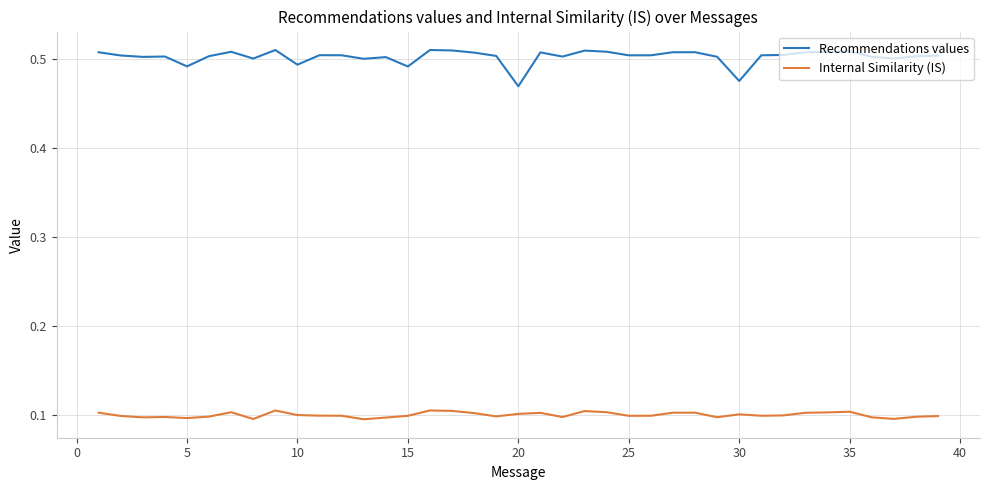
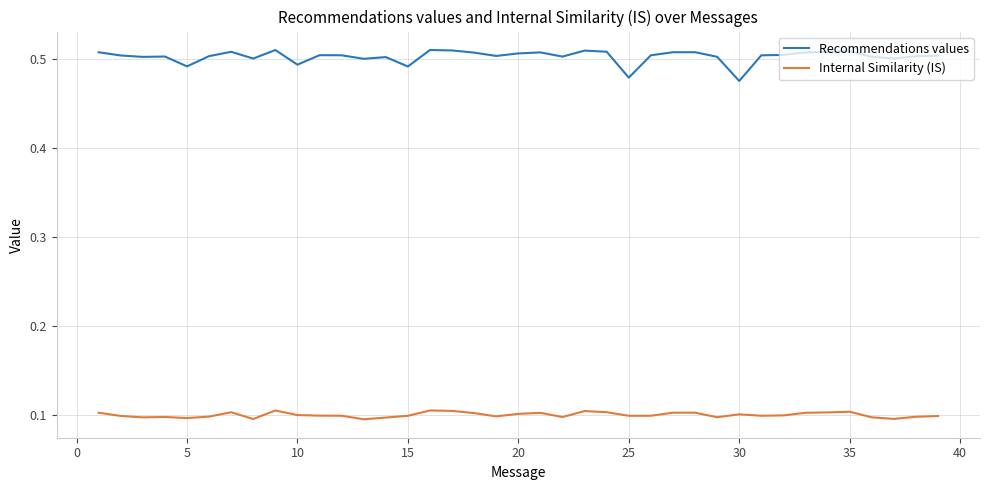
  {
    "Recommendations values": {
      "5": 0.49,
      "10": 0.49,
      "15": 0.49,
-     "20": 0.47,
-     "25": 0.50,
+     "20": 0.51,
+     "25": 0.48,
      "30": 0.48
    },
    "Internal Similarity (IS)": {
      "5": 0.10,
      "10": 0.10,
      "15": 0.10,
      "20": 0.10,
      "25": 0.10,
      "30": 0.10,
      "35": 0.10
    }
  }
